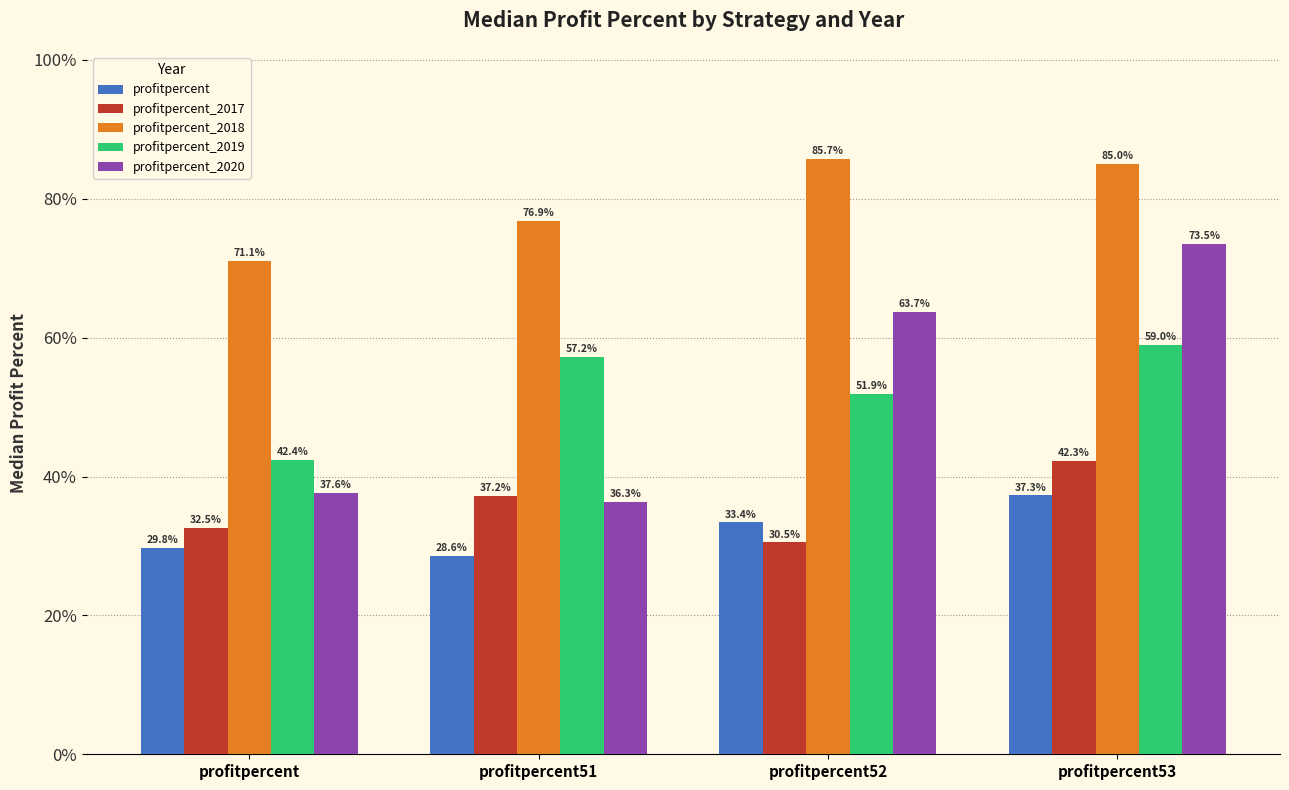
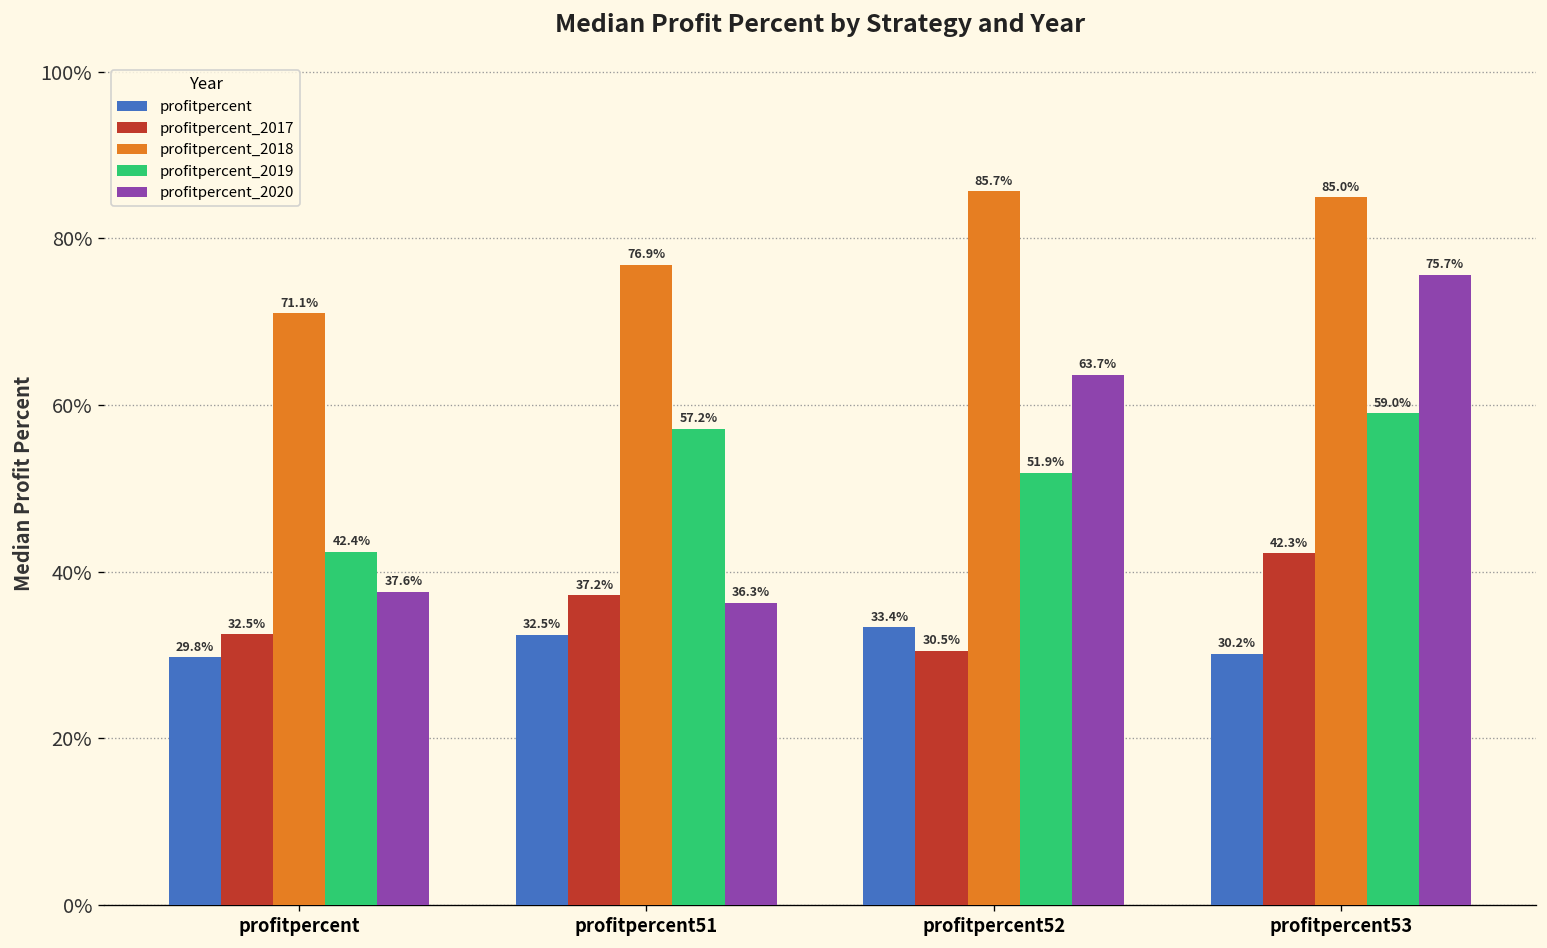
  {
    "profitpercent": {
      "profitpercent": "29.8%",
-     "profitpercent51": "28.6%",
+     "profitpercent51": "32.5%",
      "profitpercent52": "33.4%",
-     "profitpercent53": "37.3%"
+     "profitpercent53": "30.2%"
    },
    "profitpercent_2017": {
      "profitpercent": "32.5%",
      "profitpercent51": "37.2%",
      "profitpercent52": "30.5%",
      "profitpercent53": "42.3%"
    },
    "profitpercent_2018": {
      "profitpercent": "71.1%",
      "profitpercent51": "76.9%",
      "profitpercent52": "85.7%",
      "profitpercent53": "85.0%"
    },
    "profitpercent_2019": {
      "profitpercent": "42.4%",
      "profitpercent51": "57.2%",
      "profitpercent52": "51.9%",
      "profitpercent53": "59.0%"
    },
    "profitpercent_2020": {
      "profitpercent": "37.6%",
      "profitpercent51": "36.3%",
      "profitpercent52": "63.7%",
-     "profitpercent53": "73.5%"
+     "profitpercent53": "75.7%"
    }
  }
